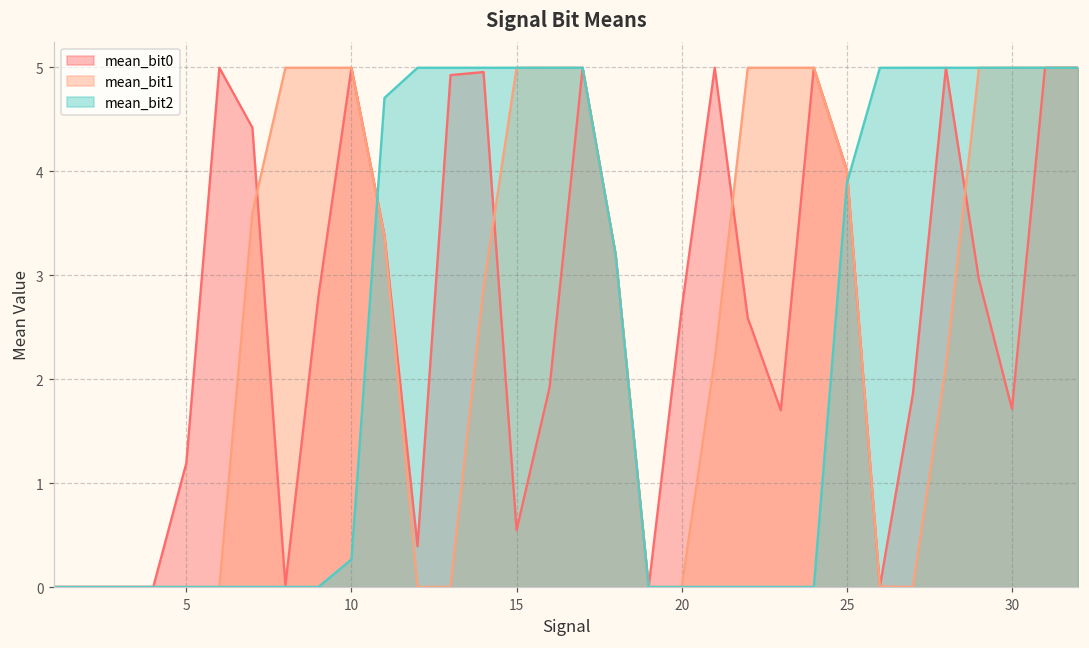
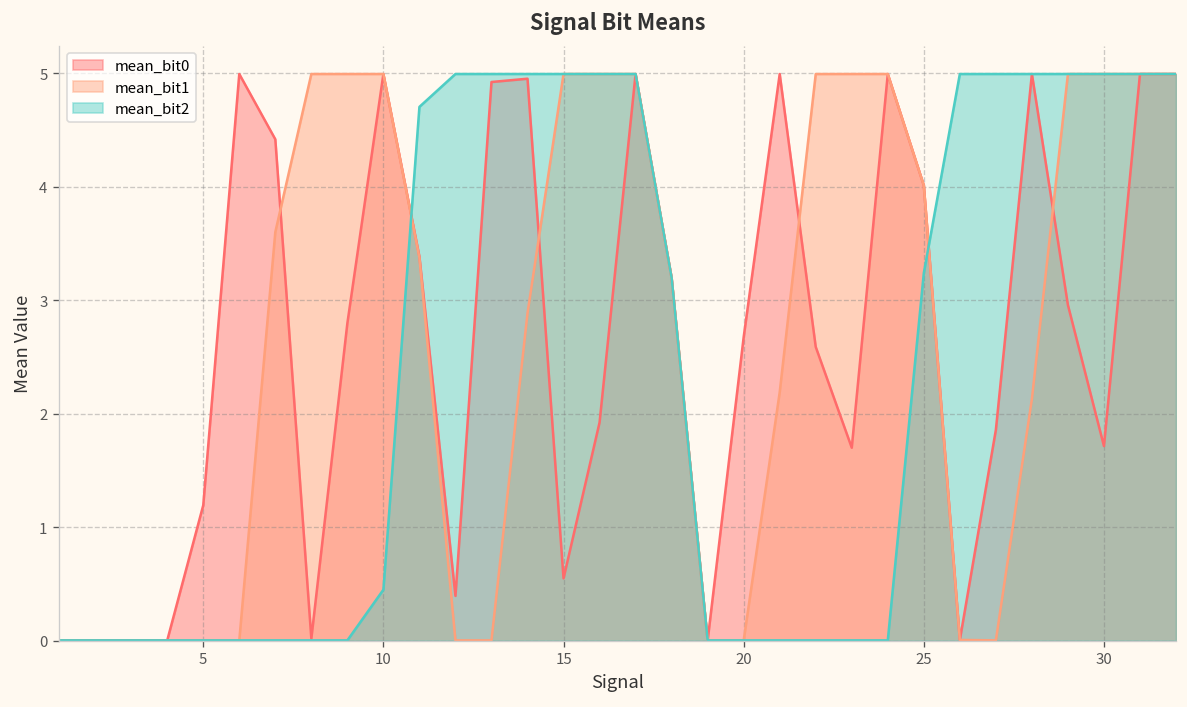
  {
    "mean_bit2": {
-     "10": 0.3,
-     "25": 3.9
+     "10": 0.4,
+     "25": 3.2
    }
  }
